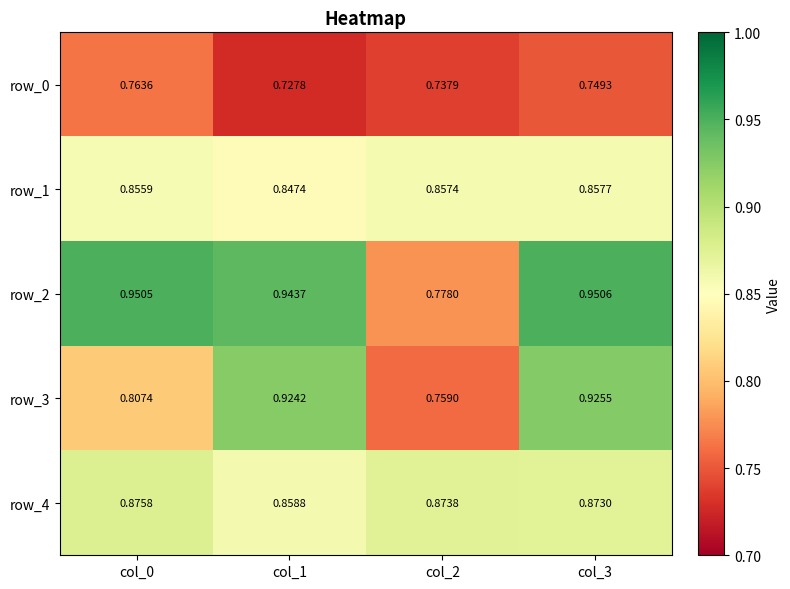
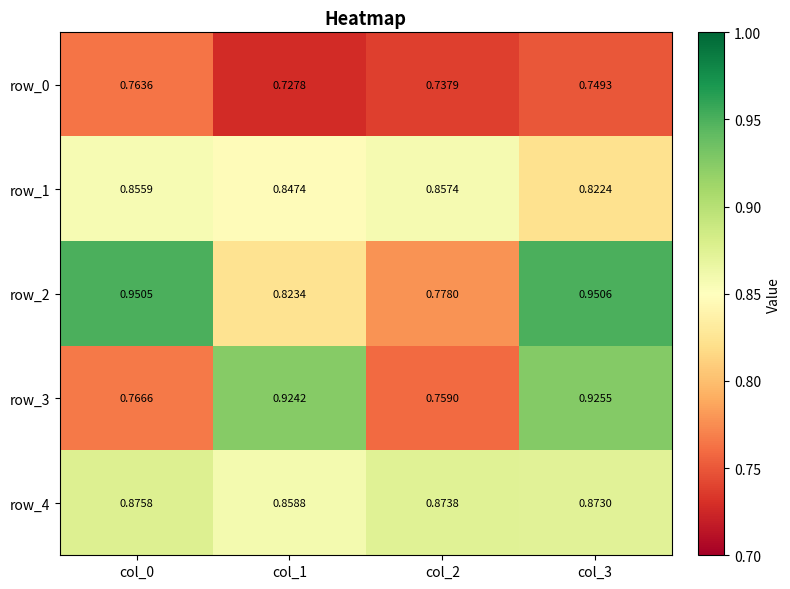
  {
    "row_0": {
      "col_0": 0.7636,
      "col_1": 0.7278,
      "col_2": 0.7379,
      "col_3": 0.7493
    },
    "row_1": {
      "col_0": 0.8559,
      "col_1": 0.8474,
      "col_2": 0.8574,
-     "col_3": 0.8577
+     "col_3": 0.8224
    },
    "row_2": {
      "col_0": 0.9505,
-     "col_1": 0.9437,
+     "col_1": 0.8234,
      "col_2": 0.7780,
      "col_3": 0.9506
    },
    "row_3": {
-     "col_0": 0.8074,
+     "col_0": 0.7666,
      "col_1": 0.9242,
      "col_2": 0.7590,
      "col_3": 0.9255
    },
    "row_4": {
      "col_0": 0.8758,
      "col_1": 0.8588,
      "col_2": 0.8738,
      "col_3": 0.8730
    }
  }
